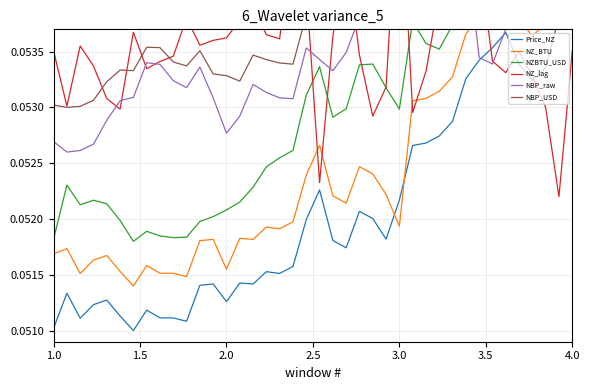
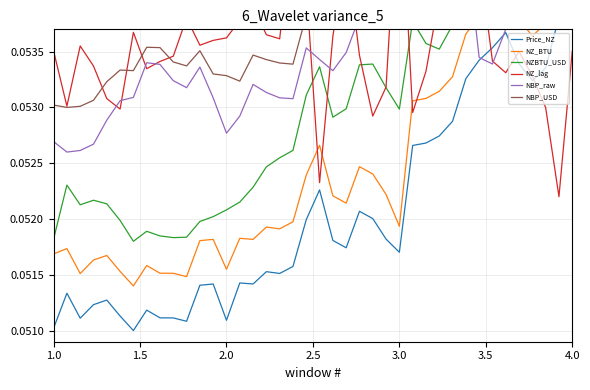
  {
    "Price_NZ": {
      "1.0": 0.05102,
-     "2.0": 0.05126,
-     "3.0": 0.05217
+     "2.0": 0.05109,
+     "3.0": 0.05170
    },
    "NZ_BTU": {
      "1.0": 0.05169,
      "2.0": 0.05155,
      "3.0": 0.05194
    },
    "NZBTU_USD": {
      "1.0": 0.05182,
      "2.0": 0.05208,
      "3.0": 0.05299
    },
    "NZ_lag": {
      "1.0": 0.05351,
      "2.0": 0.05362,
      "4.0": 0.05351
    },
    "NBP_raw": {
      "1.0": 0.05269,
      "2.0": 0.05277
    },
    "NBP_USD": {
      "1.0": 0.05302,
      "2.0": 0.05328
    }
  }
